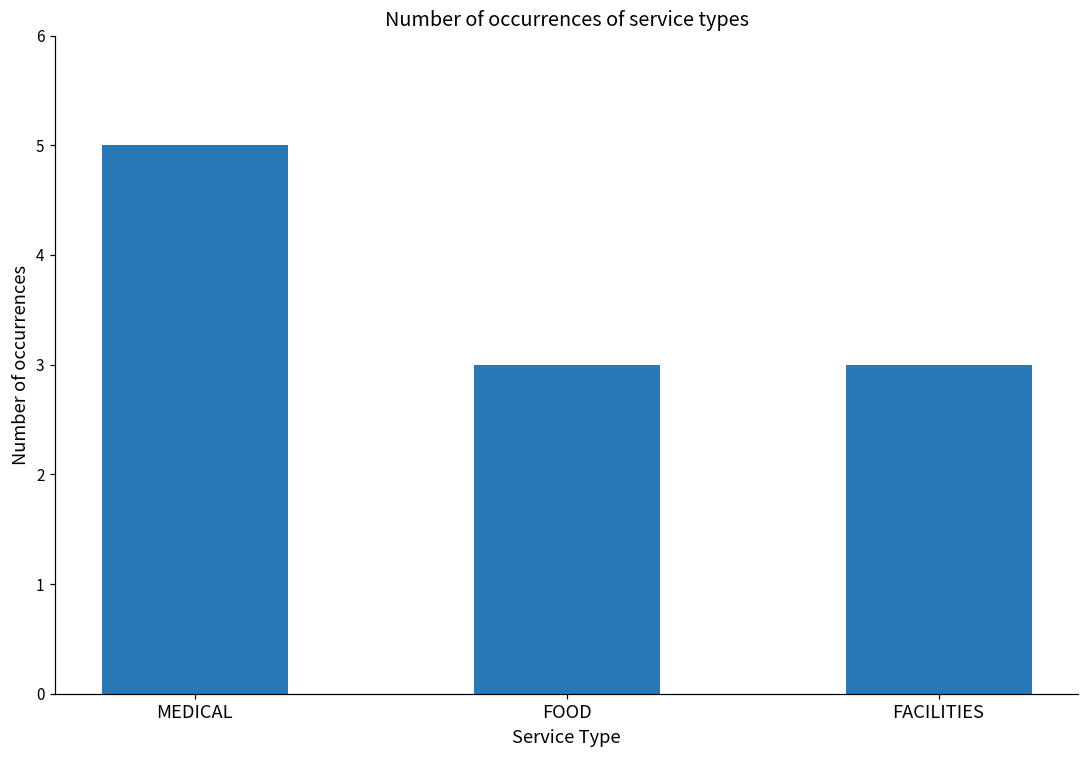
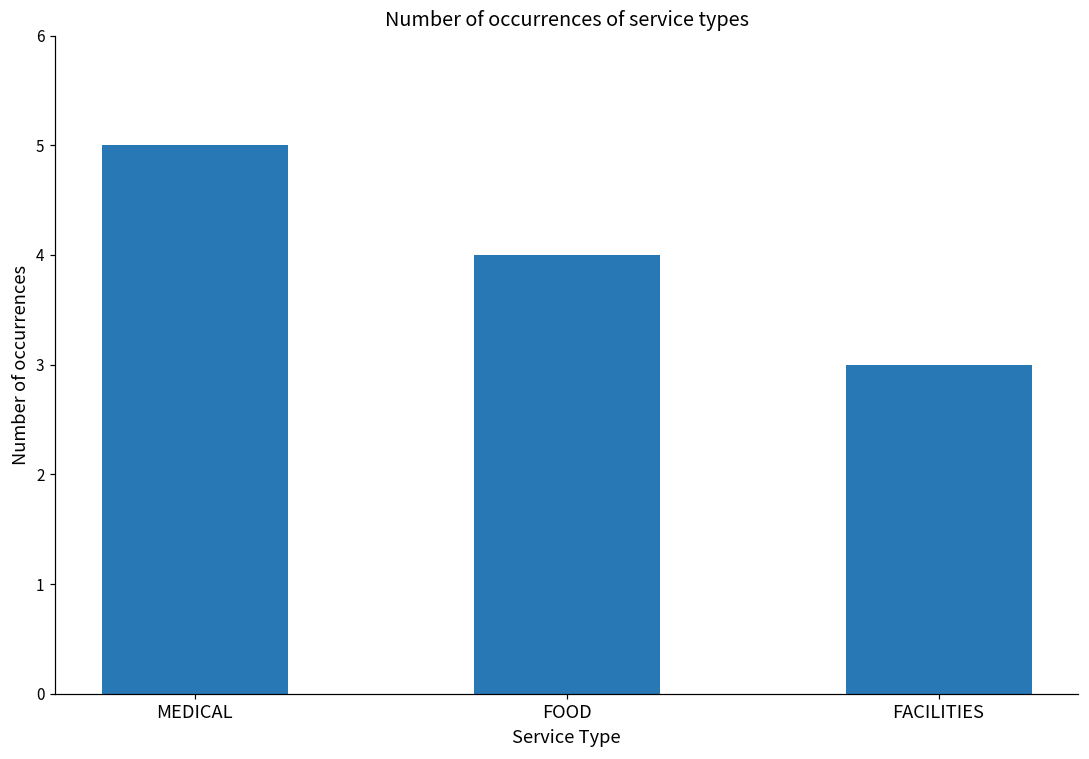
  {
    "MEDICAL": 5,
-   "FOOD": 3,
+   "FOOD": 4,
    "FACILITIES": 3
  }
